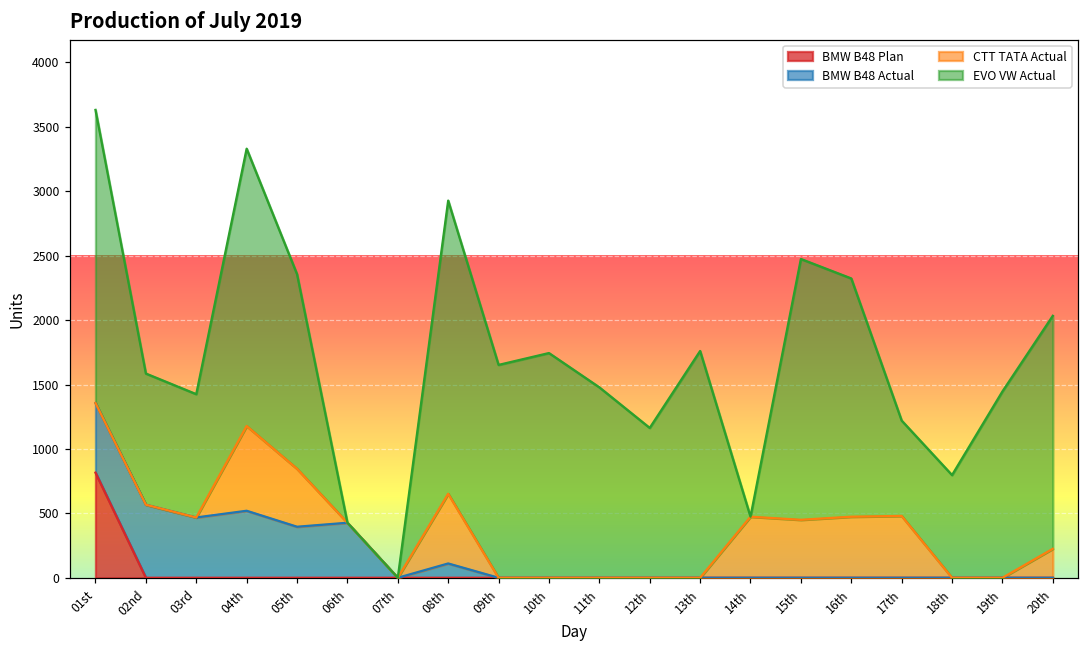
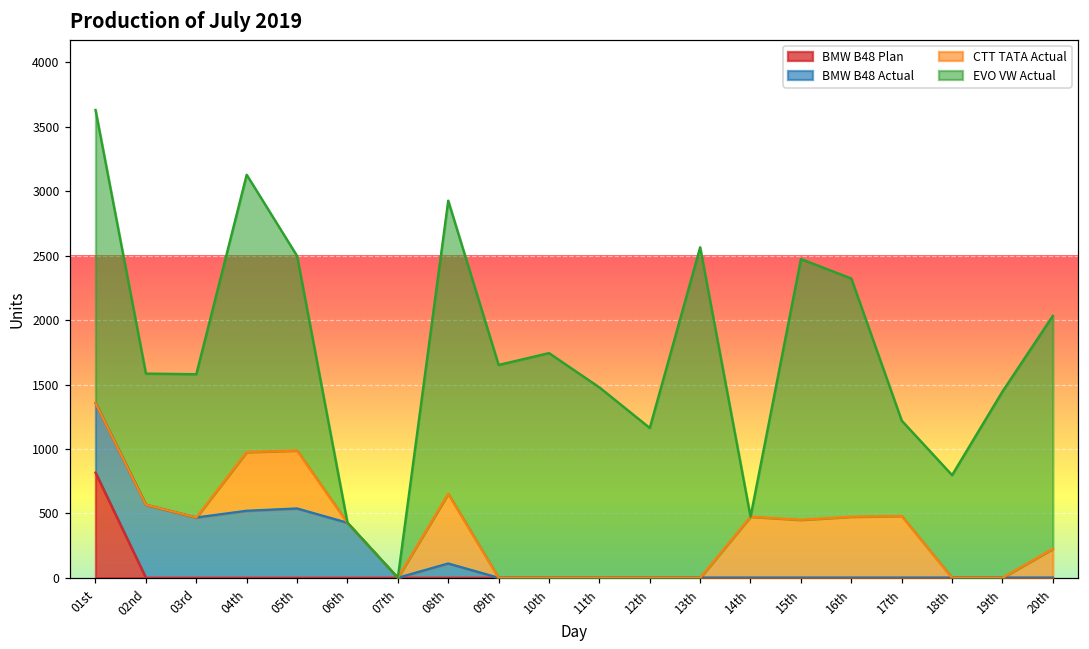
  {
    "BMW B48 Plan": {
      "01st": 820,
      "02nd": 0,
      "03rd": 0,
      "04th": 0,
      "05th": 0,
      "06th": 0,
      "08th": 0
    },
    "BMW B48 Actual": {
      "04th": 520,
-     "05th": 400,
+     "05th": 540,
      "08th": 110
    },
    "CTT TATA Actual": {
-     "04th": 660,
+     "04th": 460,
      "05th": 450,
      "08th": 540,
      "15th": 450,
      "16th": 470,
      "17th": 480,
      "20th": 230
    },
    "EVO VW Actual": {
      "01st": 2280,
      "02nd": 1020,
-     "03rd": 960,
+     "03rd": 1110,
      "04th": 2150,
      "05th": 1510,
      "08th": 2280,
      "09th": 1650,
      "10th": 1740,
      "11th": 1480,
      "12th": 1160,
-     "13th": 1760,
+     "13th": 2570,
      "15th": 2020,
      "16th": 1850,
      "17th": 740,
      "18th": 800,
      "19th": 1450,
      "20th": 1810
    }
  }
